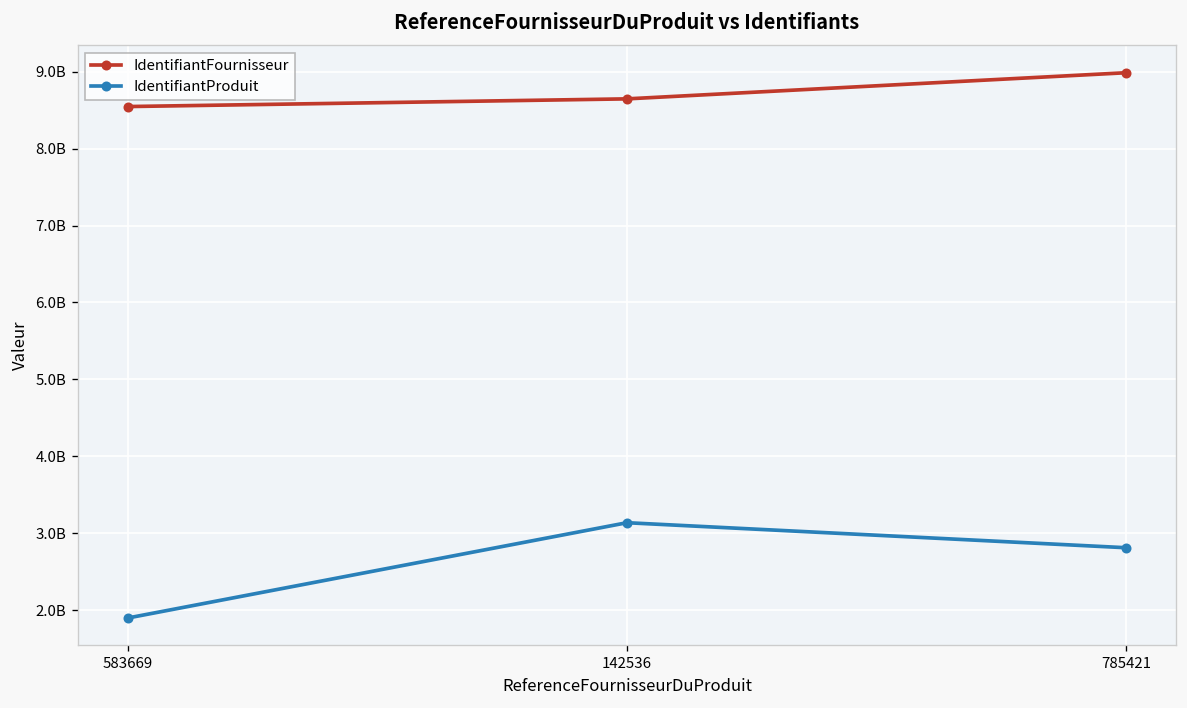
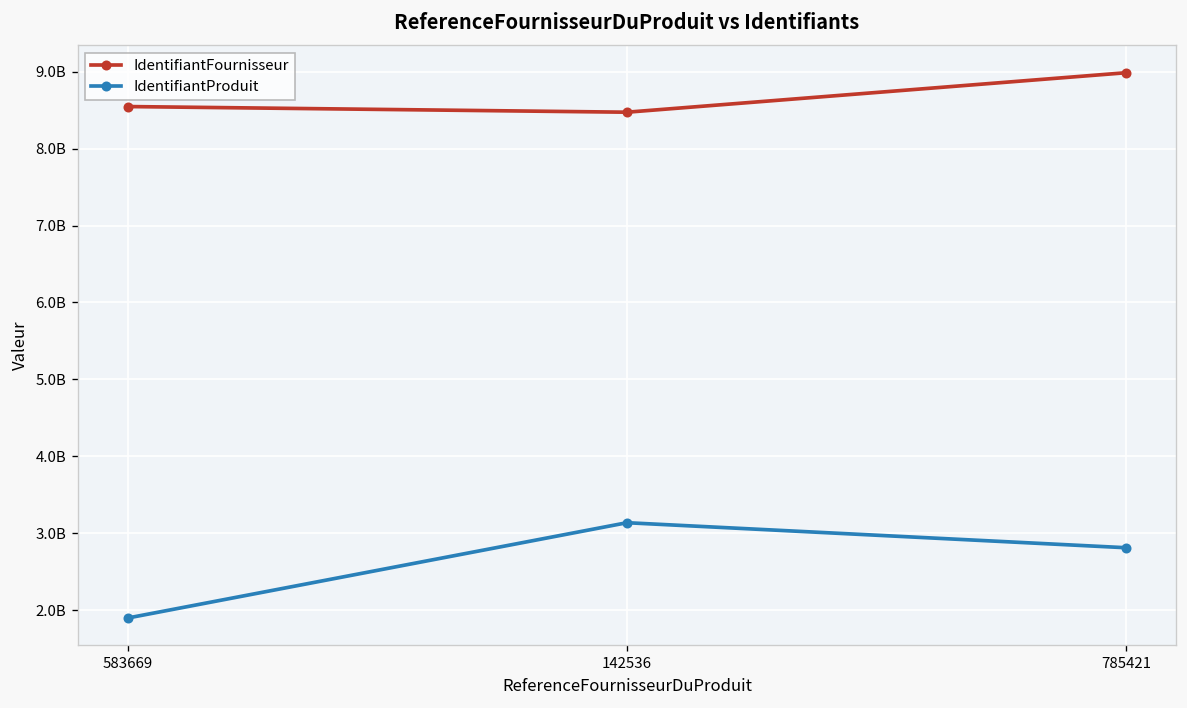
  {
    "IdentifiantFournisseur": {
      "583669": 8500000000,
-     "142536": 8600000000,
+     "142536": 8500000000,
      "785421": 9000000000
    },
    "IdentifiantProduit": {
      "583669": 1900000000,
      "142536": 3100000000,
      "785421": 2800000000
    }
  }
